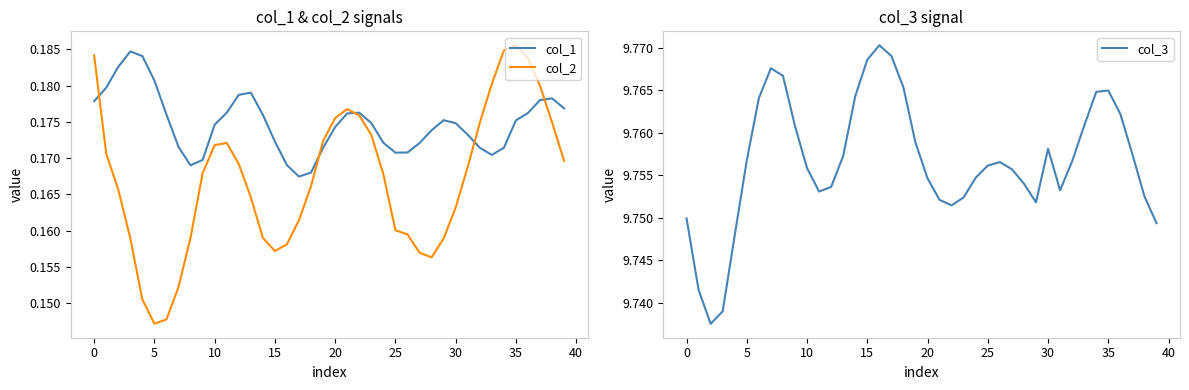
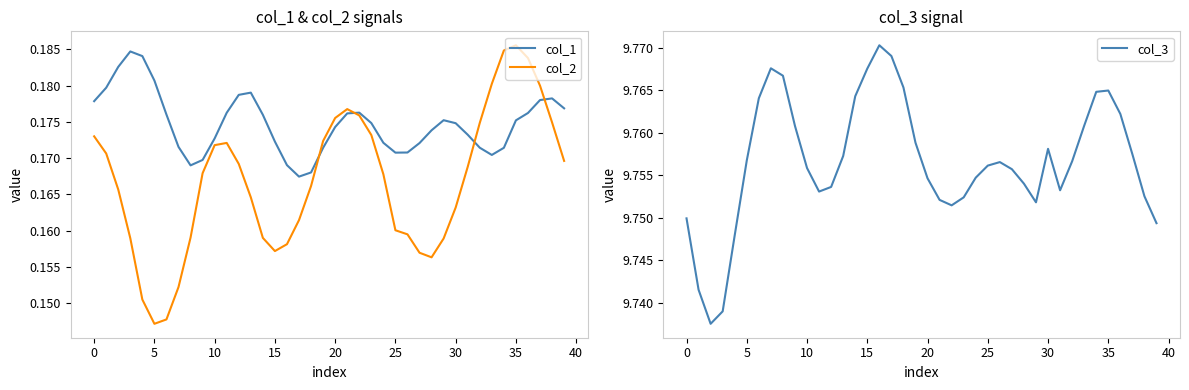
  {
    "col_1 & col_2 signals": {
      "col_1": {
        "0": 0.178,
        "5": 0.181,
-       "10": 0.175,
+       "10": 0.173,
        "15": 0.172,
        "20": 0.174,
        "25": 0.171,
        "30": 0.175,
        "35": 0.175
      },
      "col_2": {
-       "0": 0.184,
+       "0": 0.173,
        "5": 0.147,
        "10": 0.172,
        "15": 0.157,
        "20": 0.176,
        "25": 0.160,
        "30": 0.163
      }
    },
    "col_3 signal": {
      "0": 9.750,
      "5": 9.757,
      "10": 9.756,
-     "15": 9.769,
+     "15": 9.768,
      "20": 9.755,
      "25": 9.756,
      "30": 9.758,
      "35": 9.765
    }
  }
